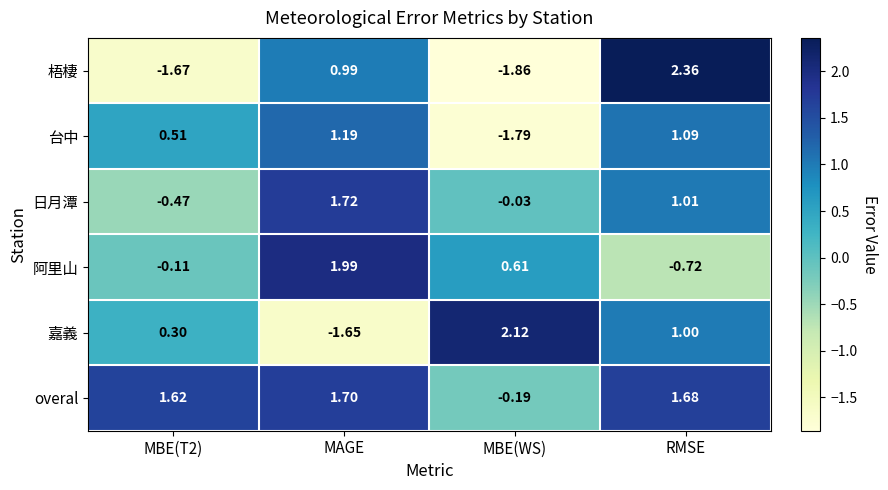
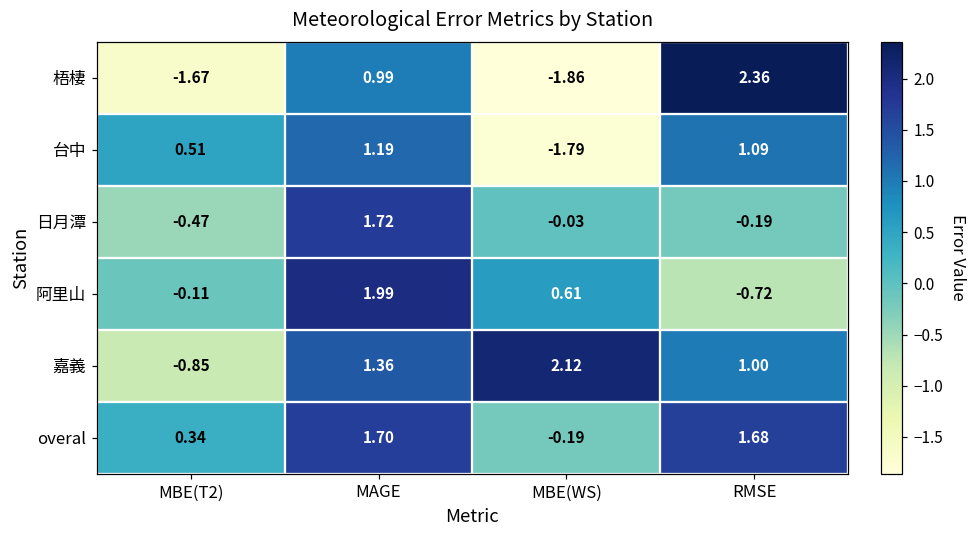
  {
    "梧棲": {
      "MBE(T2)": -1.67,
      "MAGE": 0.99,
      "MBE(WS)": -1.86,
      "RMSE": 2.36
    },
    "台中": {
      "MBE(T2)": 0.51,
      "MAGE": 1.19,
      "MBE(WS)": -1.79,
      "RMSE": 1.09
    },
    "日月潭": {
      "MBE(T2)": -0.47,
      "MAGE": 1.72,
      "MBE(WS)": -0.03,
-     "RMSE": 1.01
+     "RMSE": -0.19
    },
    "阿里山": {
      "MBE(T2)": -0.11,
      "MAGE": 1.99,
      "MBE(WS)": 0.61,
      "RMSE": -0.72
    },
    "嘉義": {
-     "MBE(T2)": 0.30,
-     "MAGE": -1.65,
+     "MBE(T2)": -0.85,
+     "MAGE": 1.36,
      "MBE(WS)": 2.12,
      "RMSE": 1.00
    },
    "overal": {
-     "MBE(T2)": 1.62,
+     "MBE(T2)": 0.34,
      "MAGE": 1.70,
      "MBE(WS)": -0.19,
      "RMSE": 1.68
    }
  }
